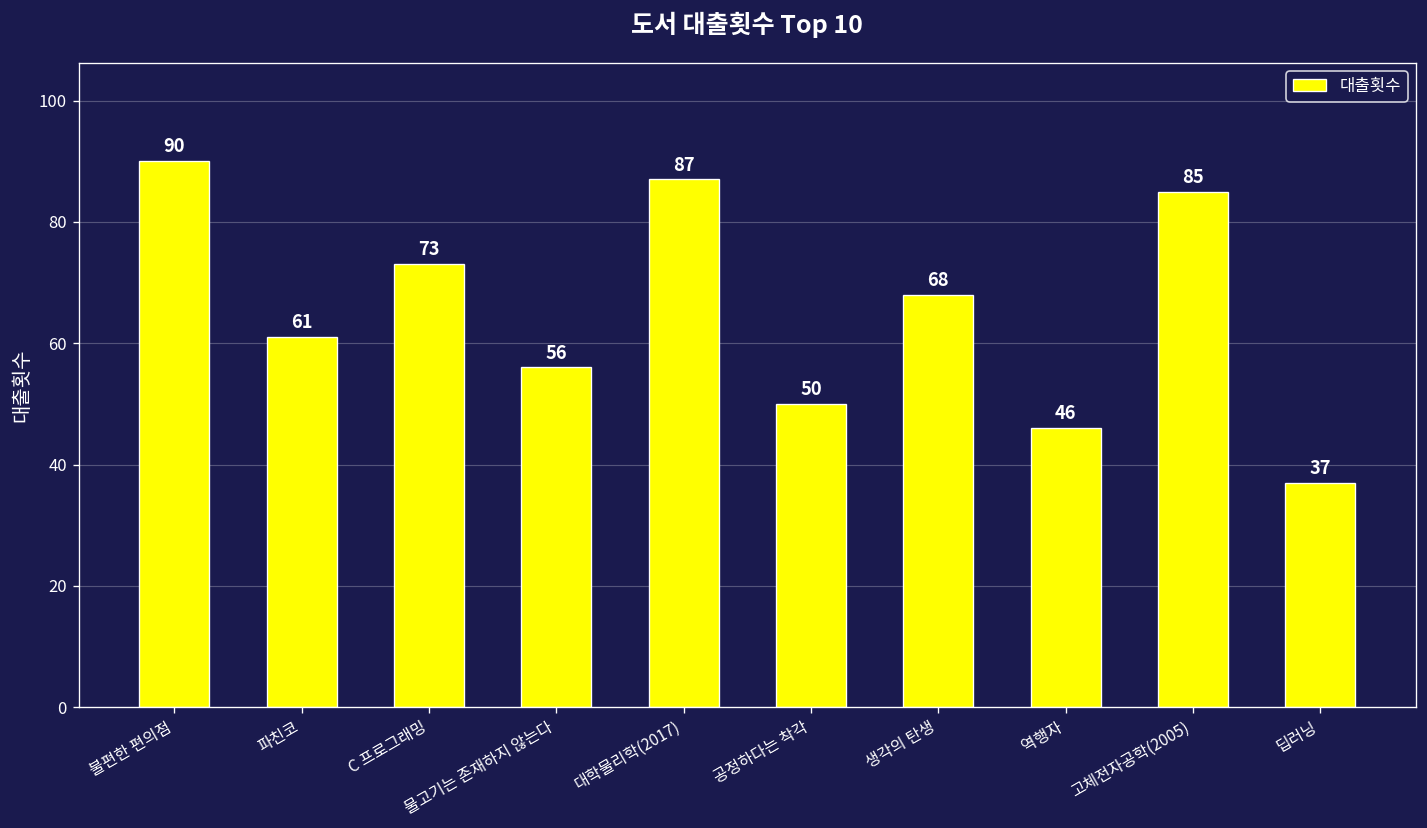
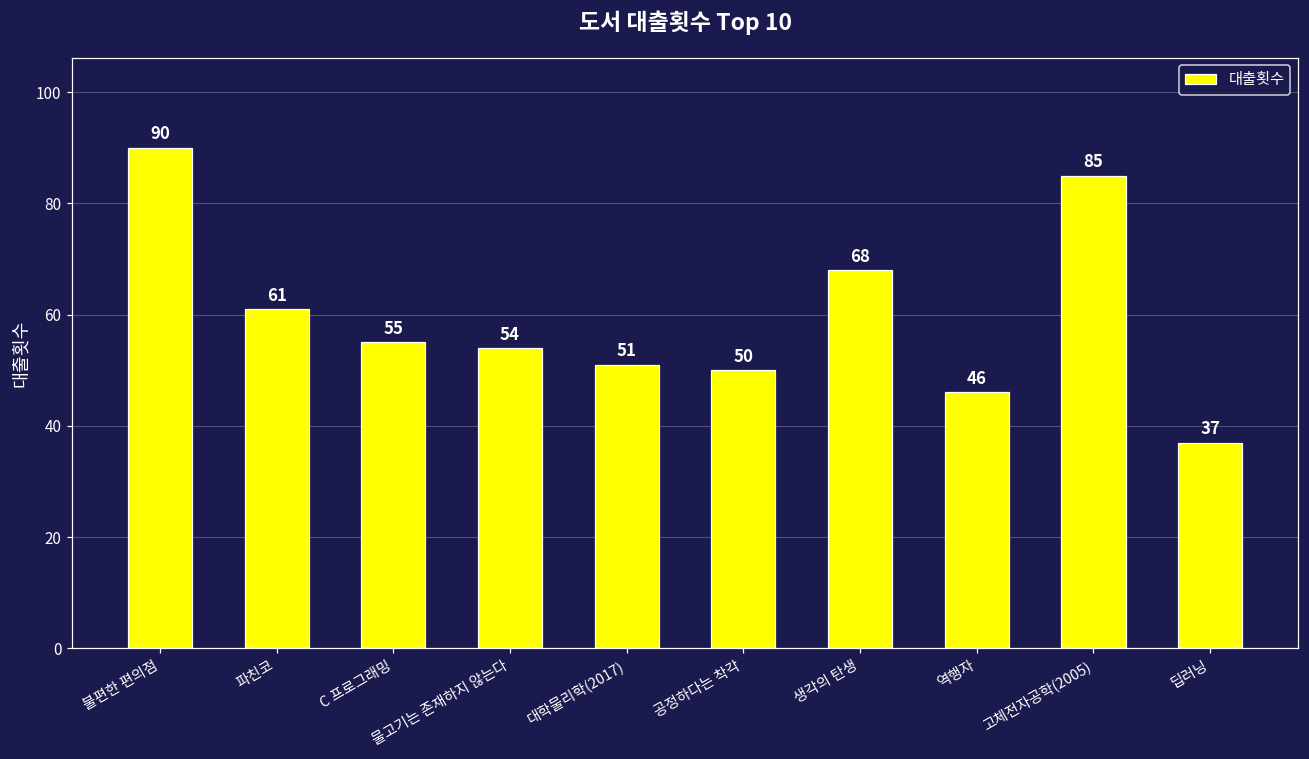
  {
    "불편한 편의점": 90,
    "파친코": 61,
-   "C 프로그래밍": 73,
-   "물고기는 존재하지 않는다": 56,
-   "대학물리학(2017)": 87,
+   "C 프로그래밍": 55,
+   "물고기는 존재하지 않는다": 54,
+   "대학물리학(2017)": 51,
    "공정하다는 착각": 50,
    "생각의 탄생": 68,
    "역행자": 46,
    "고체전자공학(2005)": 85,
    "딥러닝": 37
  }
